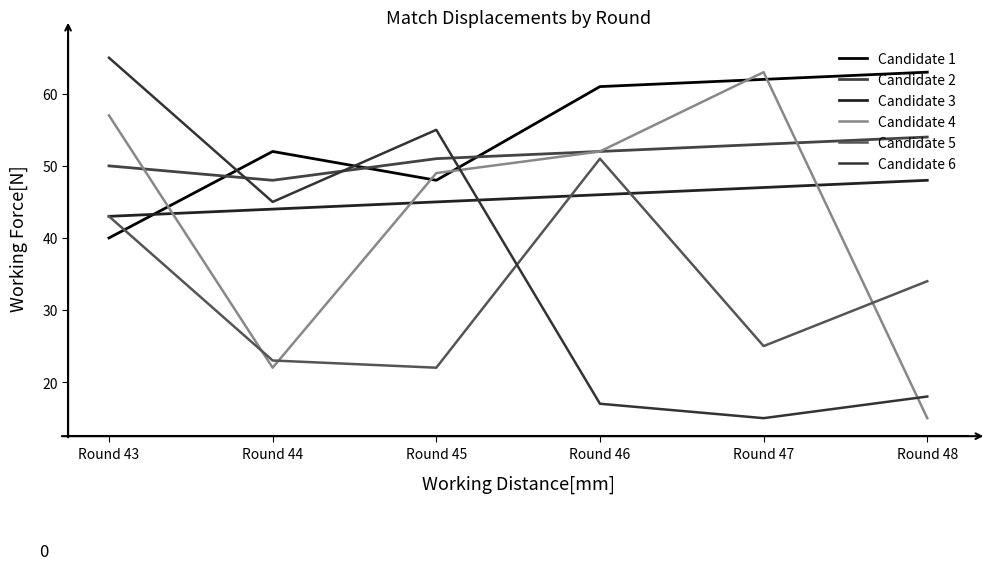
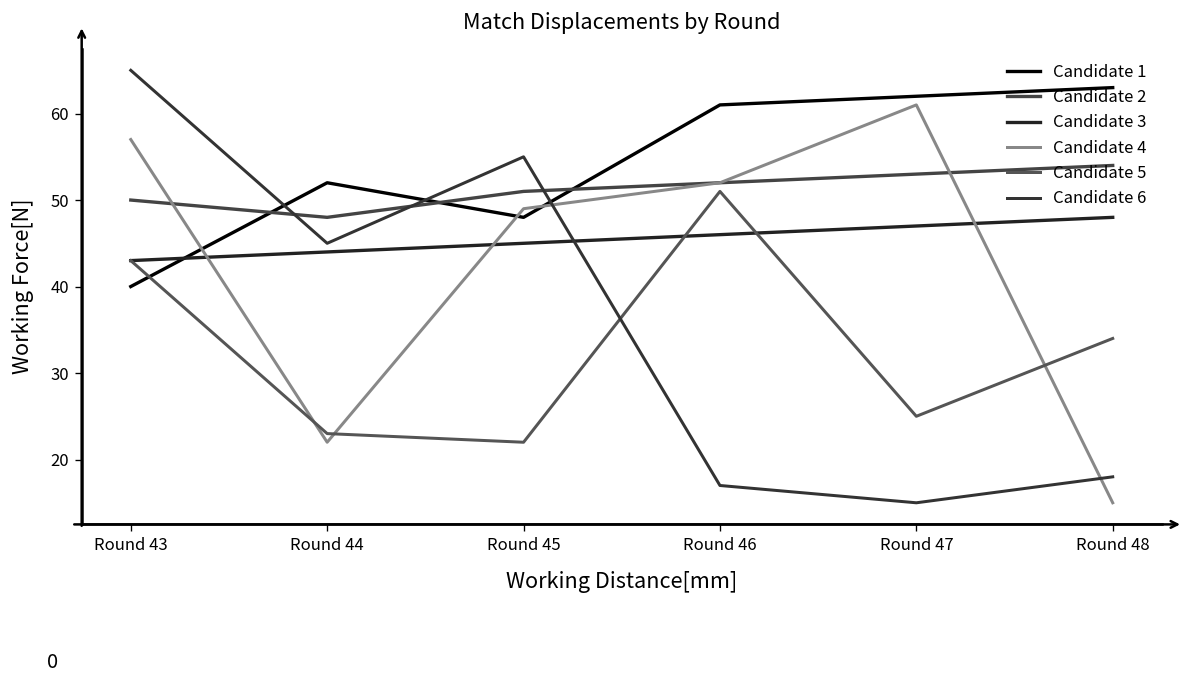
  {
    "Candidate 4": {
      "Round 43": 57,
      "Round 44": 22,
      "Round 45": 49,
-     "Round 47": 63,
+     "Round 47": 61,
      "Round 48": 15
    }
  }
